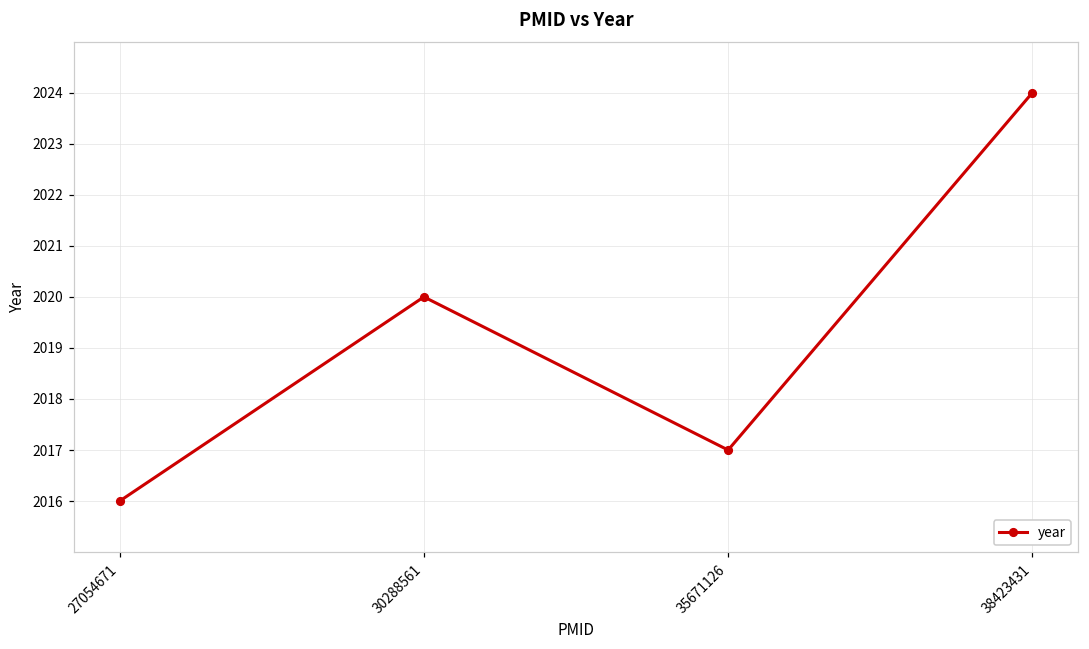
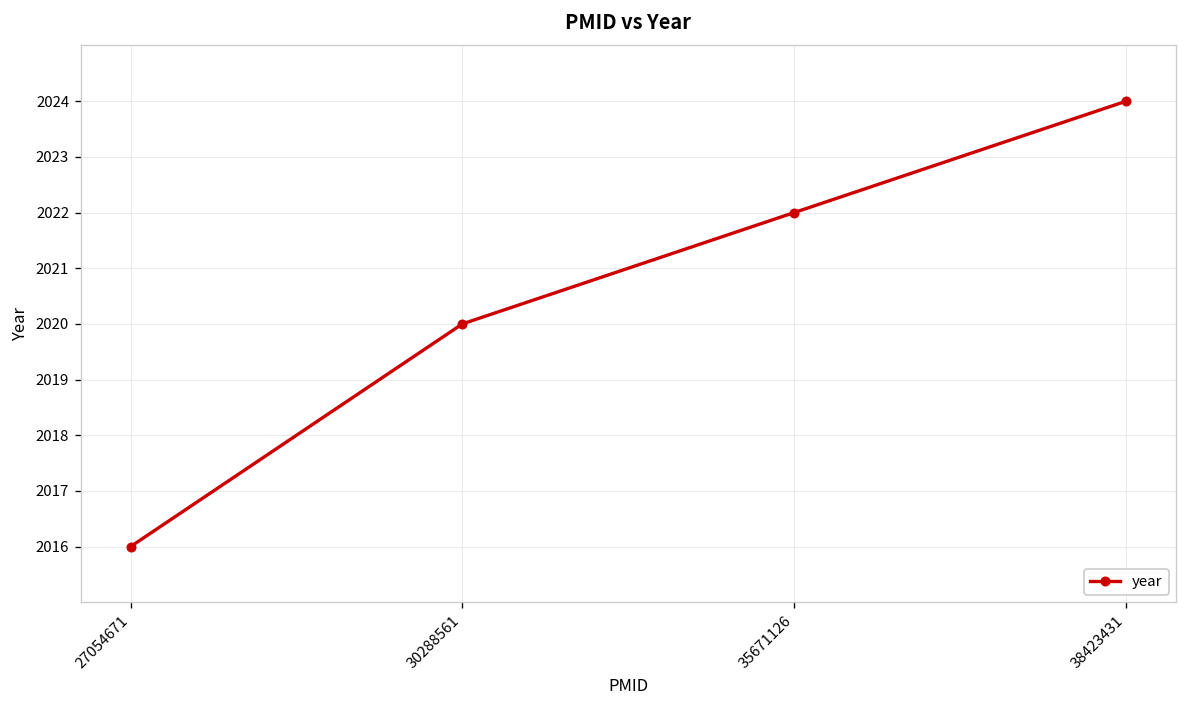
  {
    "27054671": 2016,
    "30288561": 2020,
-   "35671126": 2017,
+   "35671126": 2022,
    "38423431": 2024
  }
